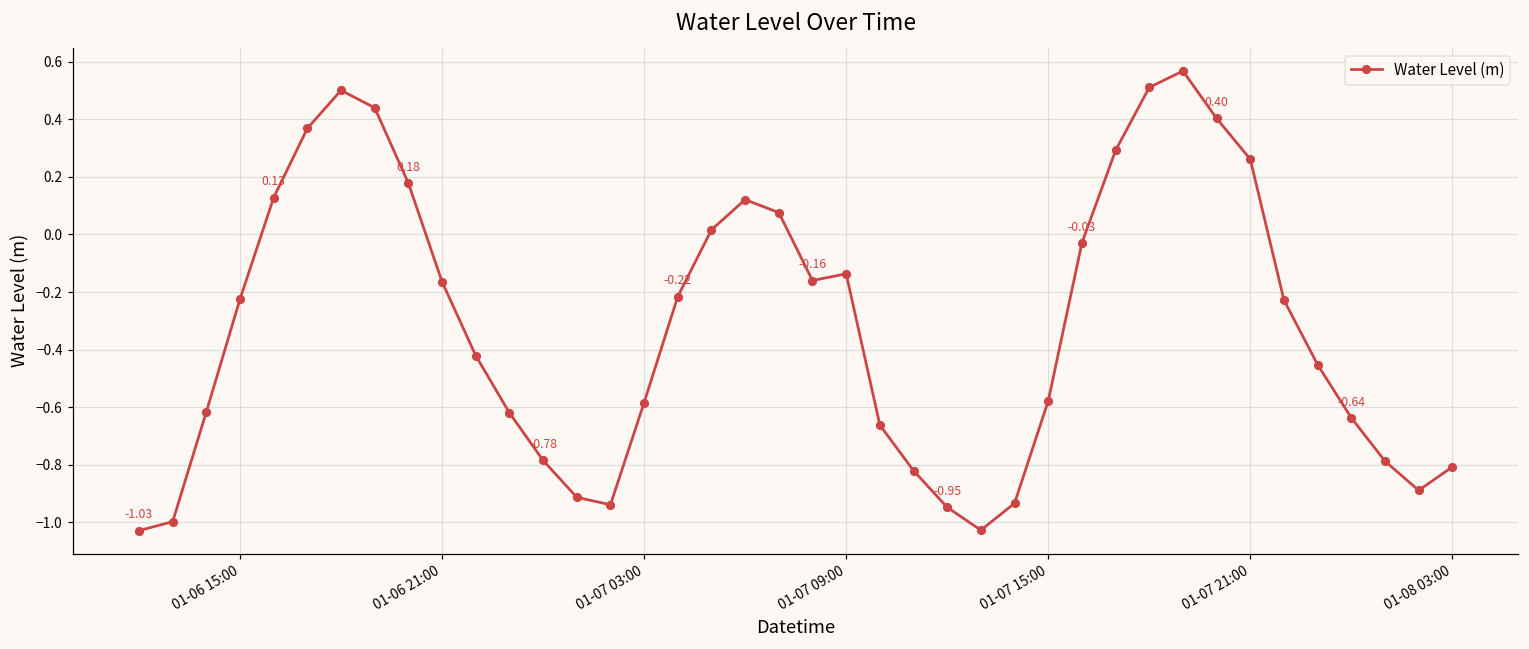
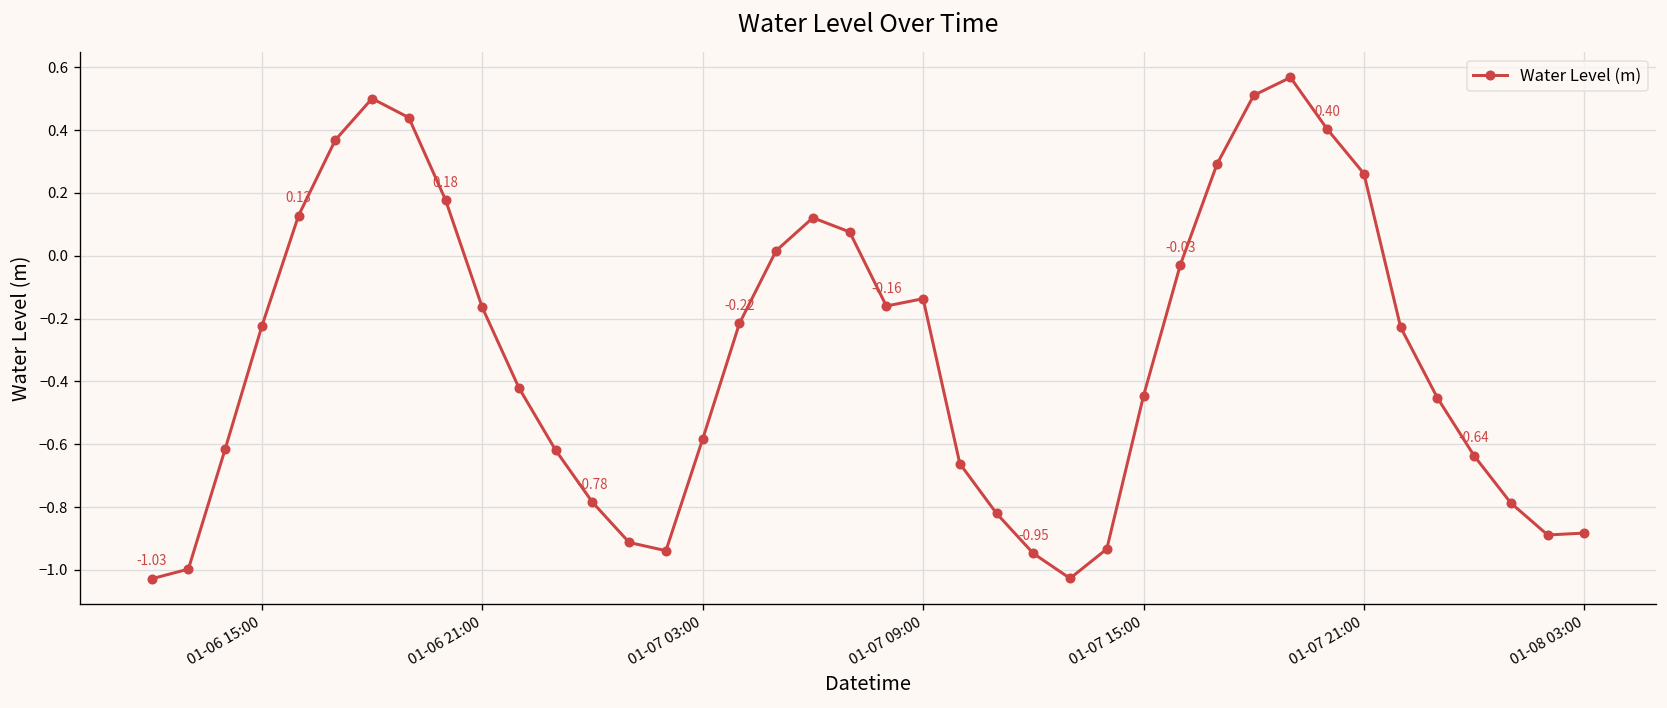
  {
    "01-06 15:00": -0.22,
    "01-06 21:00": -0.16,
    "01-07 03:00": -0.58,
    "01-07 09:00": -0.14,
-   "01-07 15:00": -0.58,
+   "01-07 15:00": -0.45,
    "01-07 21:00": 0.26,
-   "01-08 03:00": -0.81
+   "01-08 03:00": -0.88
  }
